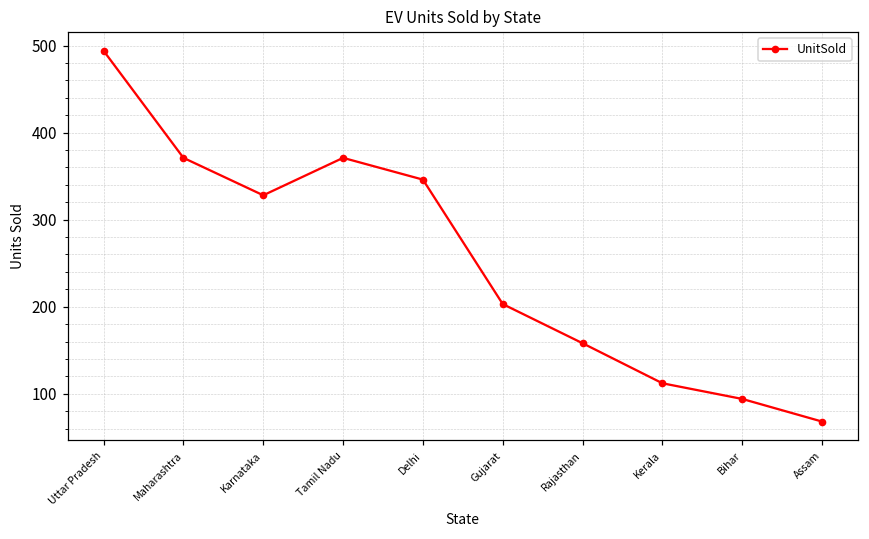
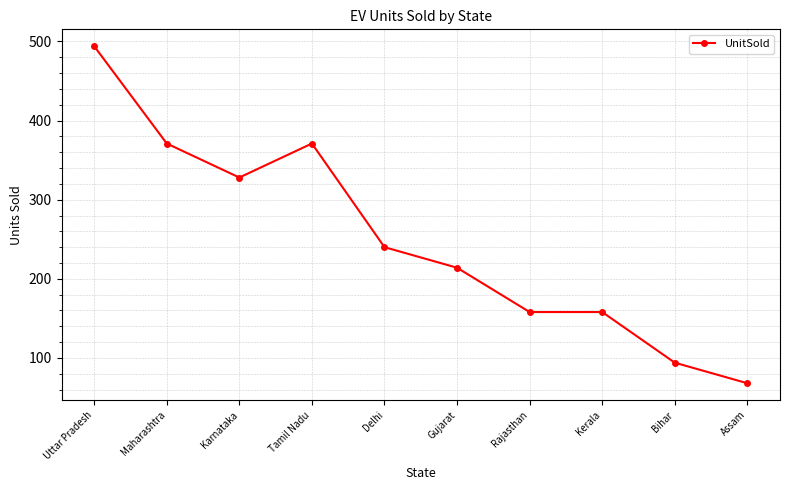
  {
    "Uttar Pradesh": 490,
    "Maharashtra": 370,
    "Karnataka": 330,
    "Tamil Nadu": 370,
-   "Delhi": 350,
-   "Gujarat": 200,
+   "Delhi": 240,
+   "Gujarat": 210,
    "Rajasthan": 160,
-   "Kerala": 110,
+   "Kerala": 160,
    "Bihar": 90,
    "Assam": 70
  }
